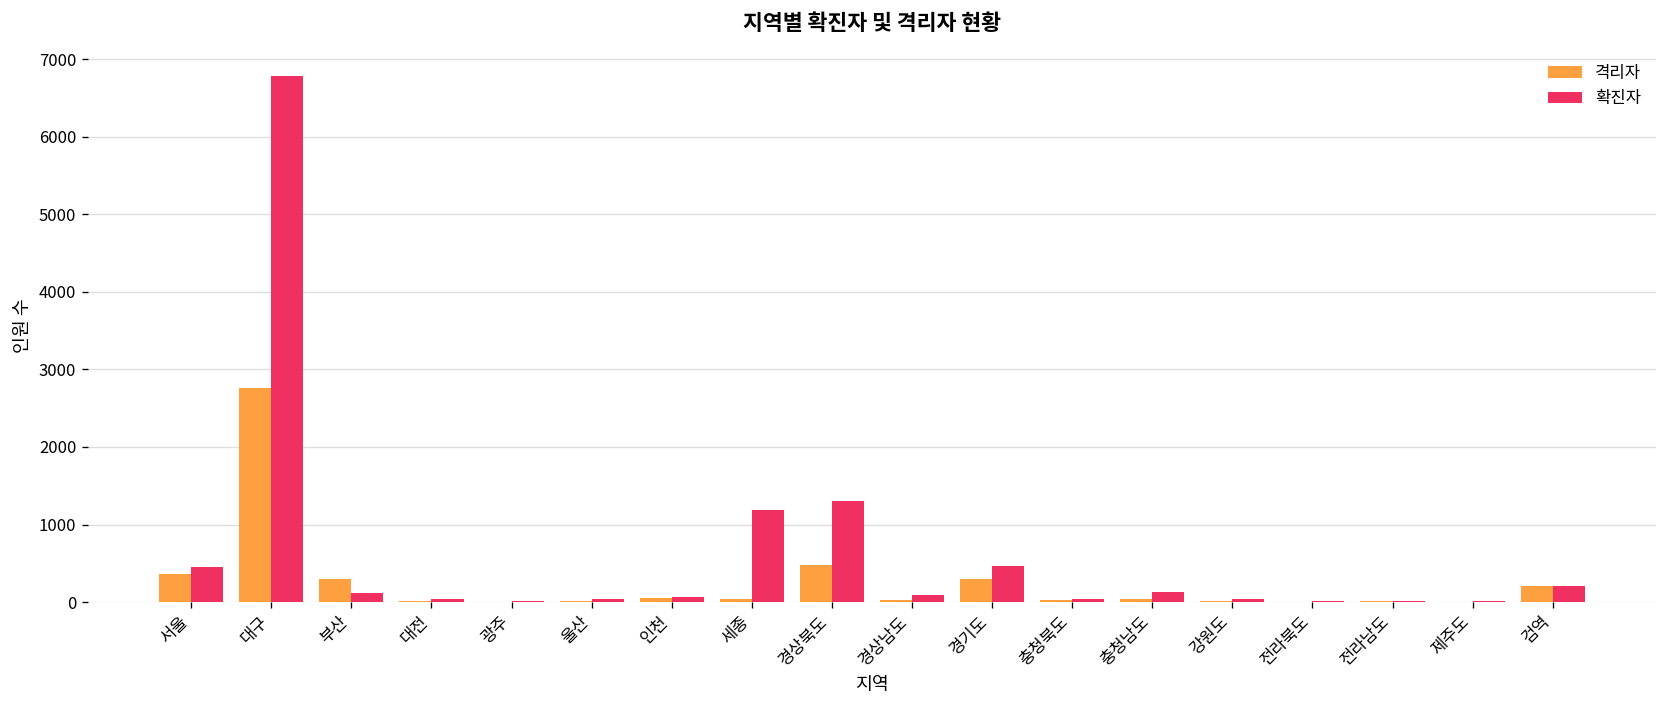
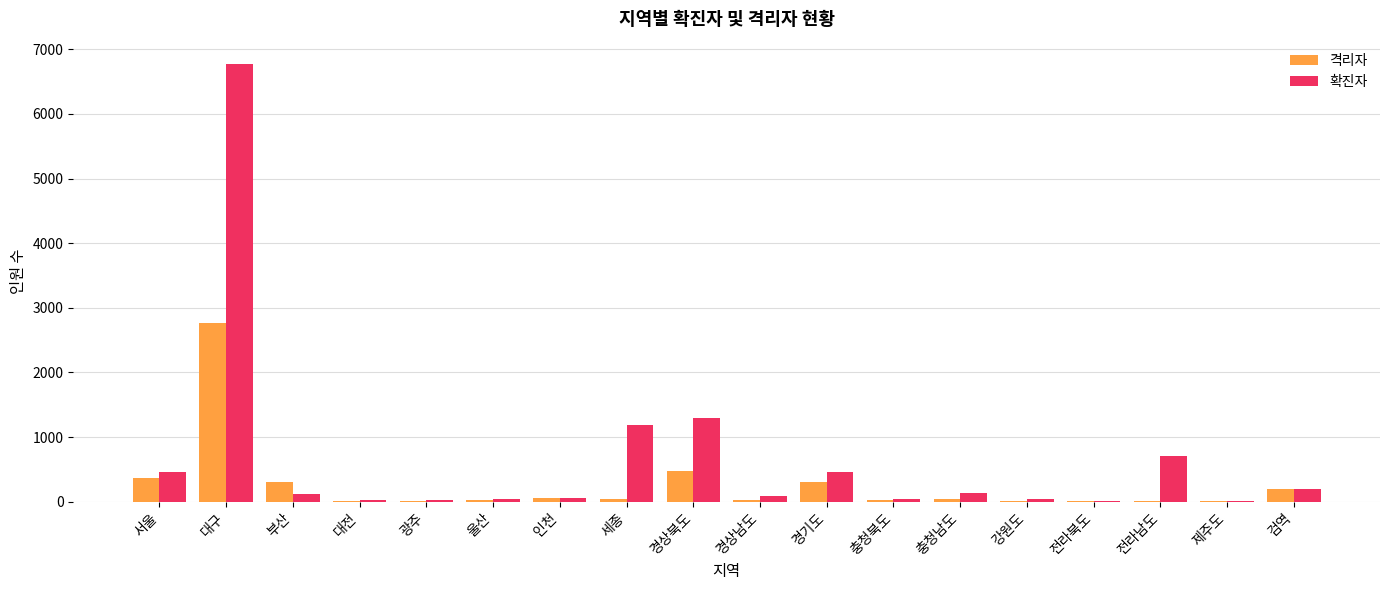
  {
    "격리자": {
      "서울": 400,
      "대구": 2800,
      "부산": 300,
      "인천": 100,
      "세종": 0,
      "경상북도": 500,
      "경기도": 300,
      "검역": 200
    },
    "확진자": {
      "서울": 500,
      "대구": 6800,
      "부산": 100,
      "울산": 0,
      "인천": 100,
      "세종": 1200,
      "경상북도": 1300,
      "경상남도": 100,
      "경기도": 500,
      "충청북도": 0,
      "충청남도": 100,
-     "전라남도": 0,
+     "전라남도": 700,
      "검역": 200
    }
  }
